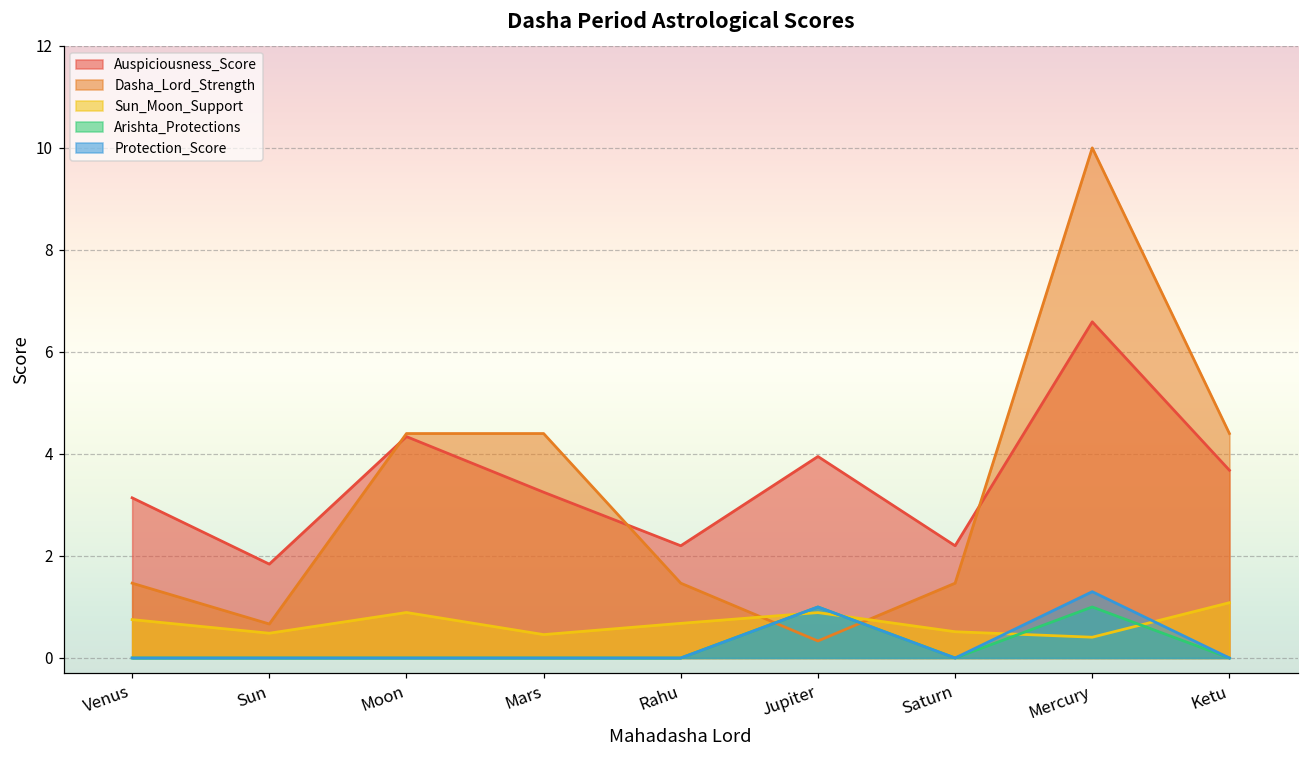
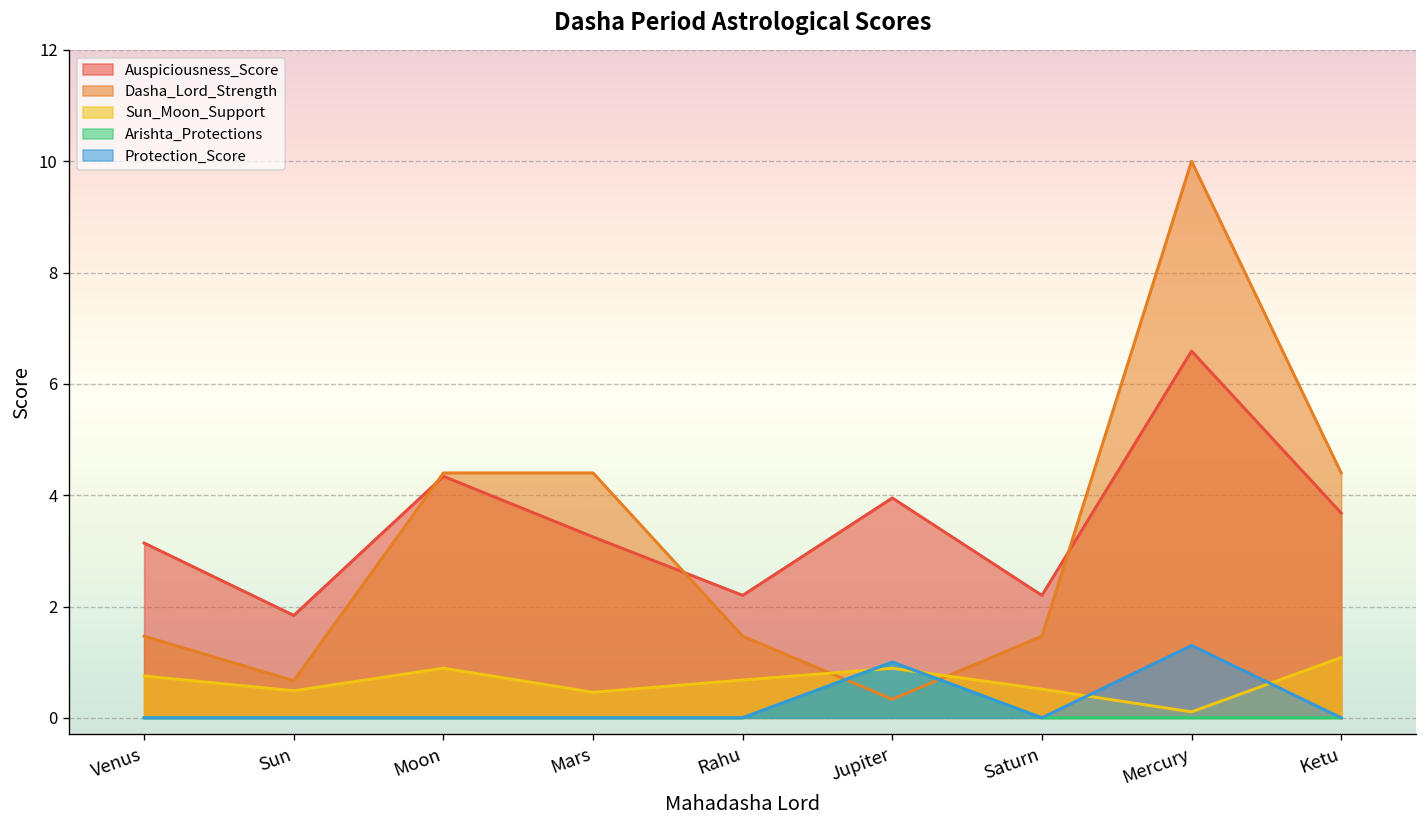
  {
    "Sun_Moon_Support": {
      "Venus": 0.8,
      "Sun": 0.5,
      "Moon": 0.9,
      "Mars": 0.5,
      "Rahu": 0.7,
      "Jupiter": 0.9,
      "Saturn": 0.5,
-     "Mercury": 0.4,
+     "Mercury": 0.1,
      "Ketu": 1.1
    },
    "Arishta_Protections": {
-     "Mercury": 1
+     "Mercury": 0
    },
    "Protection_Score": {
      "Mercury": 1.3
    }
  }
